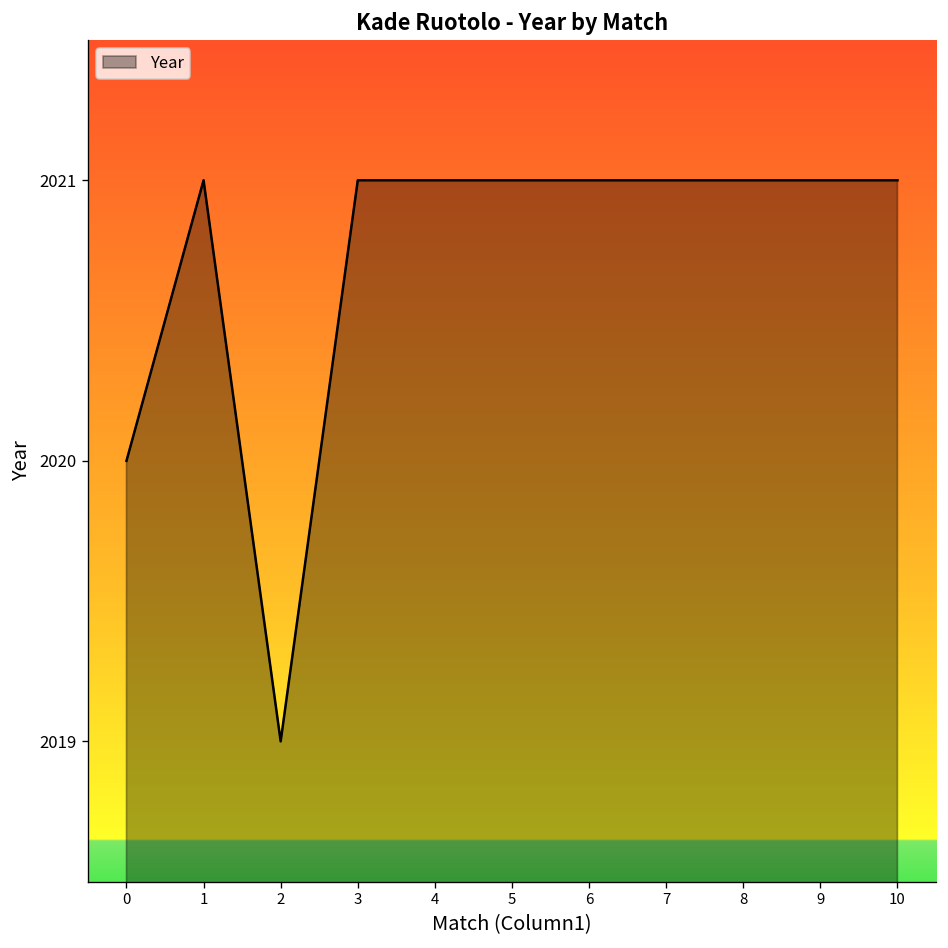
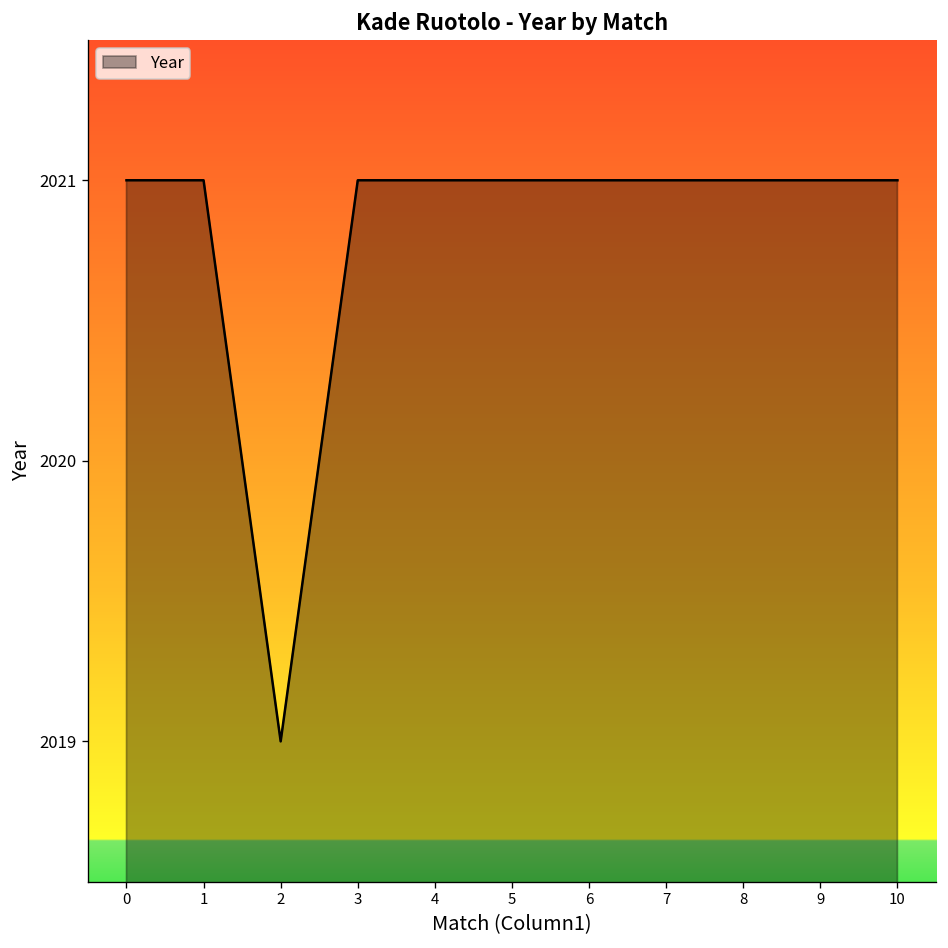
  {
-   "0": 2020,
+   "0": 2021,
    "1": 2021,
    "2": 2019,
    "3": 2021,
    "4": 2021,
    "5": 2021,
    "6": 2021,
    "7": 2021,
    "8": 2021,
    "9": 2021,
    "10": 2021
  }
